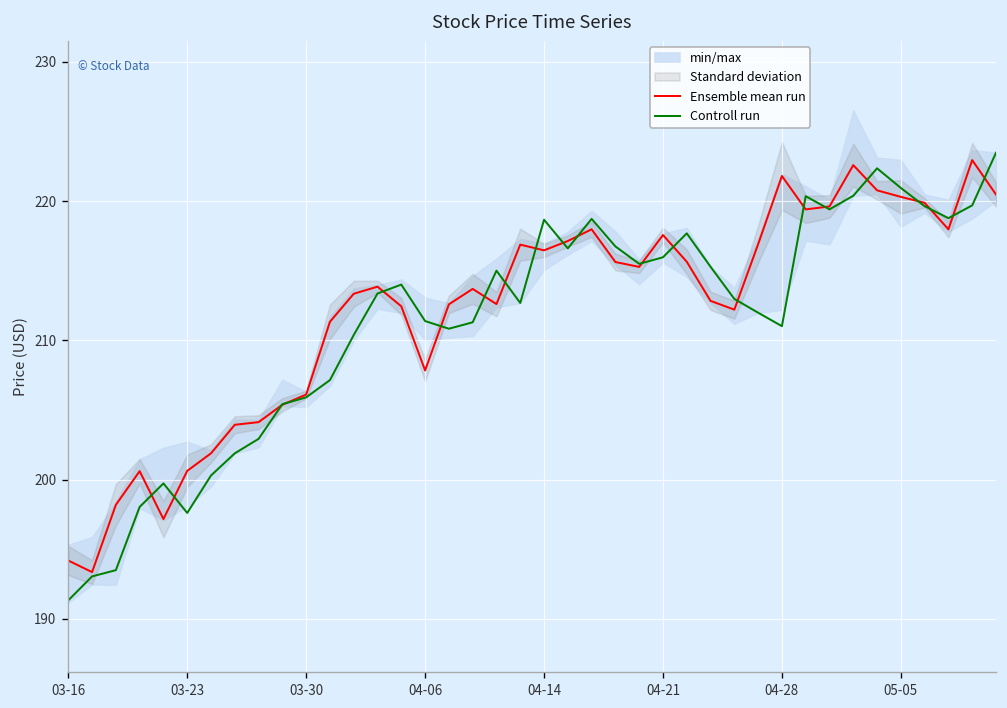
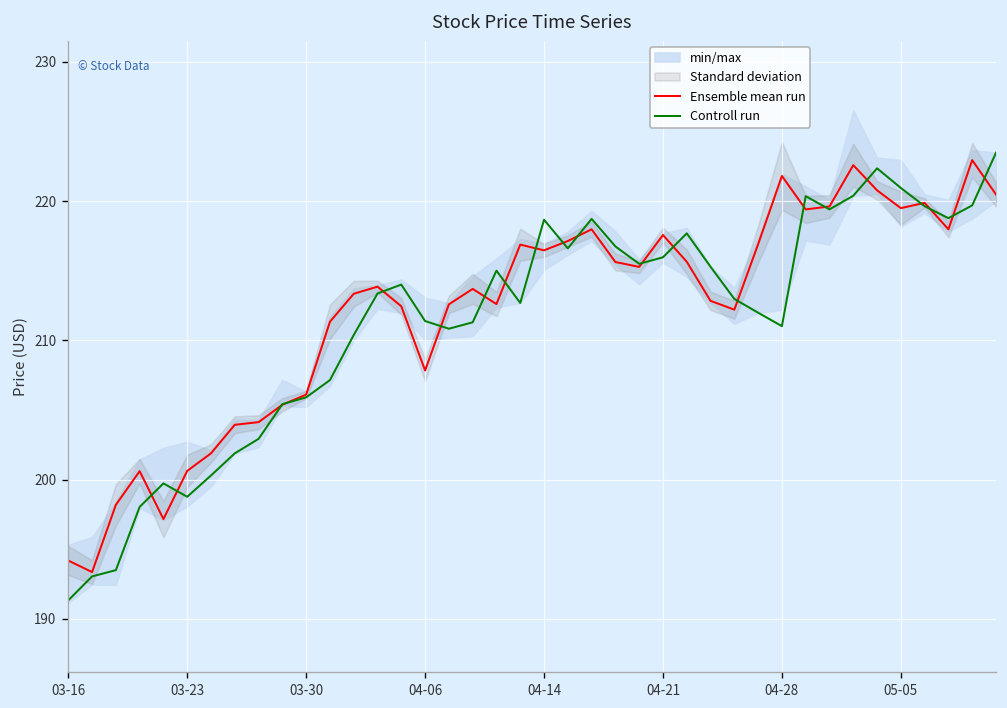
  {
    "Ensemble mean run": {
      "03-16": 194.2,
      "03-23": 200.6,
      "04-06": 207.8,
      "04-14": 216.5,
-     "05-05": 220.3
+     "05-05": 219.5
    },
    "Controll run": {
      "03-16": 191.3,
-     "03-23": 197.6,
+     "03-23": 198.8,
      "04-06": 211.4,
      "04-14": 218.7,
      "04-21": 216.0,
      "04-28": 211.0,
      "05-05": 220.9
    }
  }
